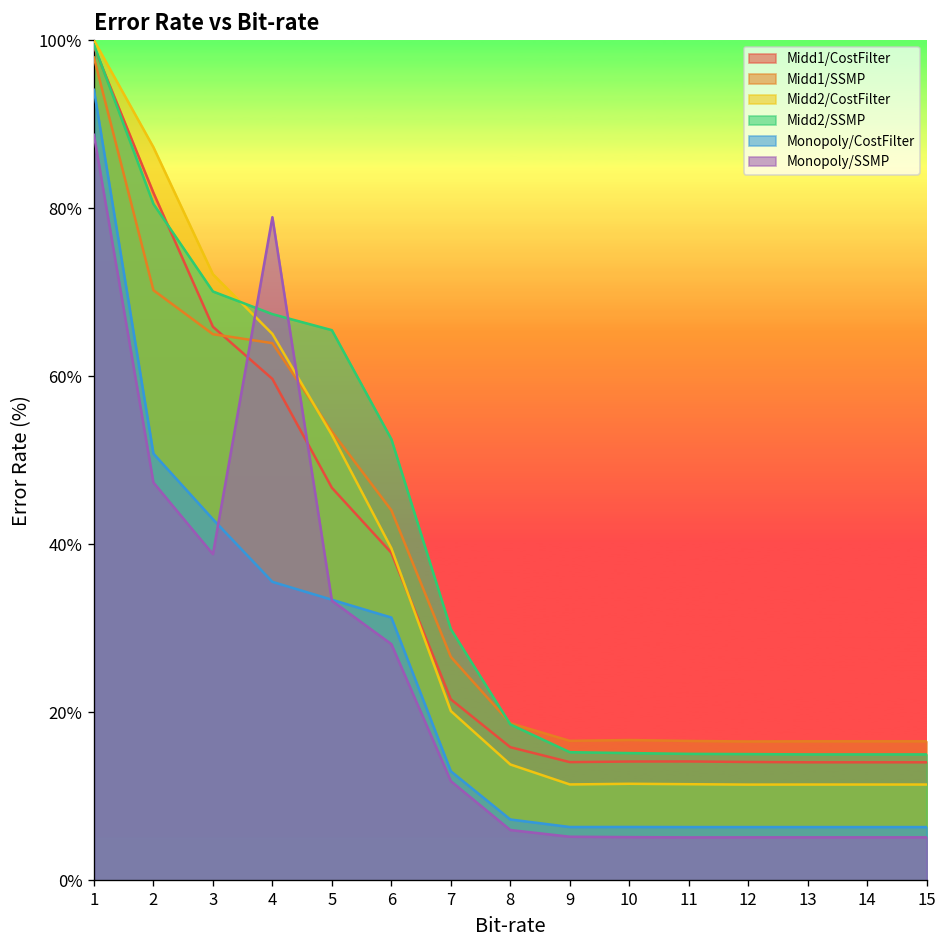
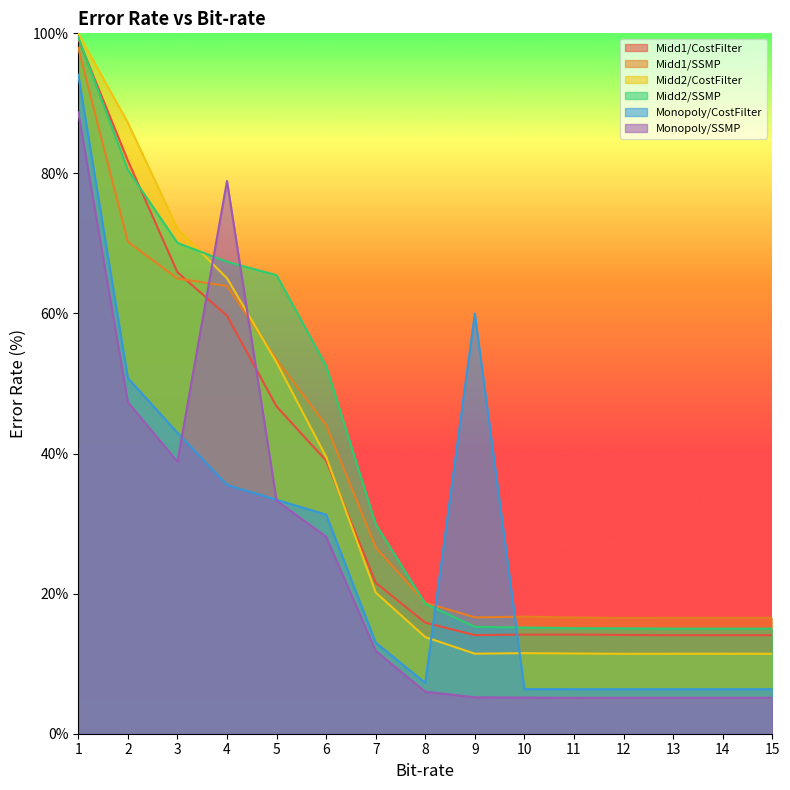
  {
    "Midd2/CostFilter": {
      "1": "100%",
      "2": "87%",
      "3": "72%",
      "4": "65%",
      "5": "53%",
      "6": "40%",
      "7": "20%",
      "8": "14%",
      "9": "11%",
      "10": "12%",
      "11": "11%",
      "12": "11%",
      "13": "11%",
      "14": "11%",
      "15": "11%"
    },
    "Midd2/SSMP": {
      "2": "80%",
      "3": "70%",
      "4": "67%",
      "5": "65%",
      "6": "53%",
      "7": "30%",
      "9": "15%",
      "10": "15%",
      "11": "15%",
      "12": "15%",
      "13": "15%",
      "14": "15%",
      "15": "15%"
    },
    "Monopoly/CostFilter": {
      "1": "94%",
      "2": "51%",
      "3": "43%",
      "4": "36%",
      "6": "31%",
      "7": "13%",
      "8": "7%",
-     "9": "6%",
+     "9": "60%",
      "10": "6%",
      "11": "6%",
      "12": "6%",
      "13": "6%",
      "14": "6%",
      "15": "6%"
    },
    "Monopoly/SSMP": {
      "1": "89%",
      "2": "47%",
      "3": "39%",
      "4": "79%",
      "6": "28%",
      "7": "12%",
      "8": "6%",
      "9": "5%",
      "10": "5%",
      "11": "5%",
      "12": "5%",
      "13": "5%",
      "14": "5%",
      "15": "5%"
    }
  }
